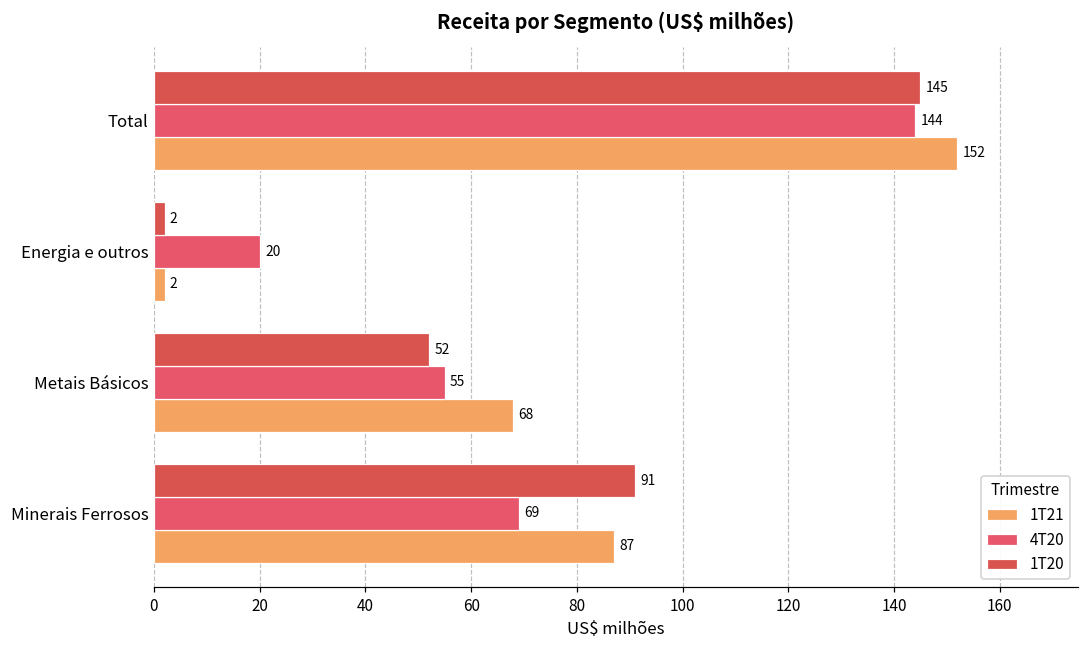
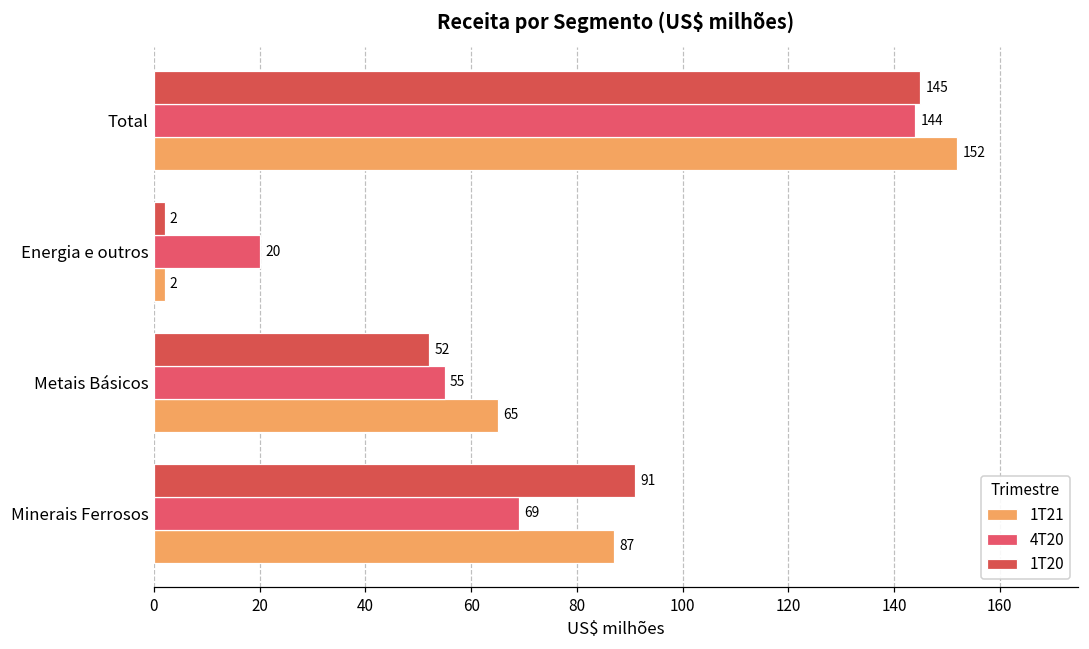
  {
    "1T21": {
      "Total": 152,
      "Energia e outros": 2,
-     "Metais Básicos": 68,
+     "Metais Básicos": 65,
      "Minerais Ferrosos": 87
    }
  }
